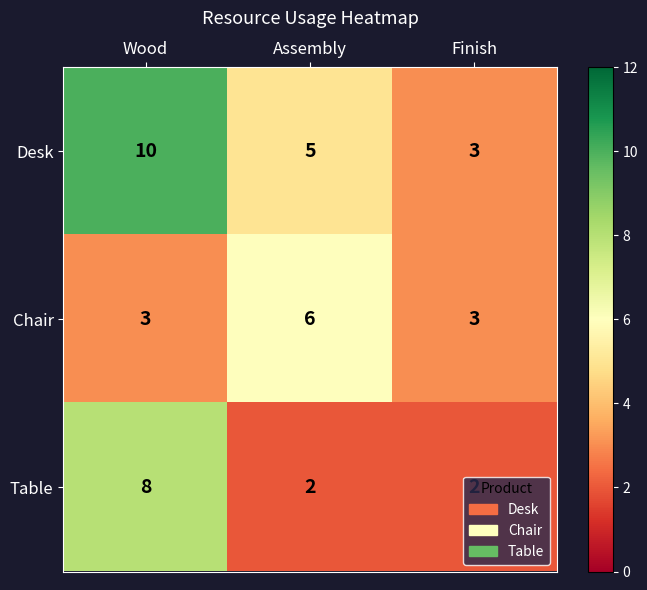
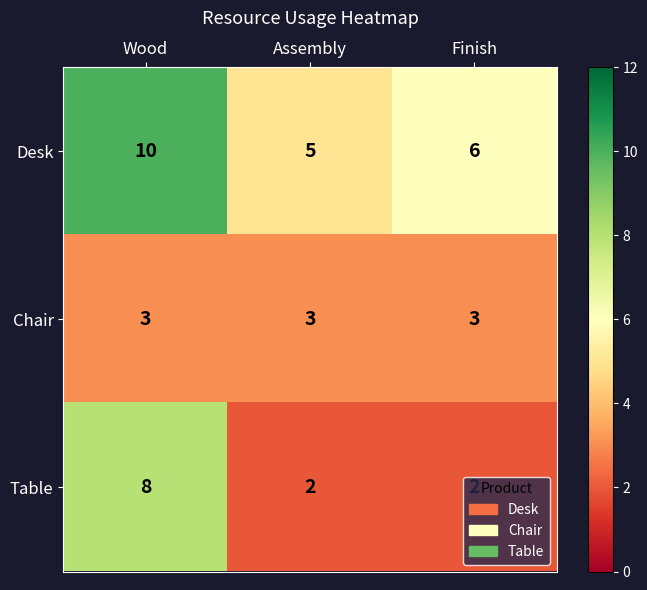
  {
    "Desk": {
      "Wood": 10,
      "Assembly": 5,
-     "Finish": 3
+     "Finish": 6
    },
    "Chair": {
      "Wood": 3,
-     "Assembly": 6,
+     "Assembly": 3,
      "Finish": 3
    },
    "Table": {
      "Wood": 8,
      "Assembly": 2
    }
  }
